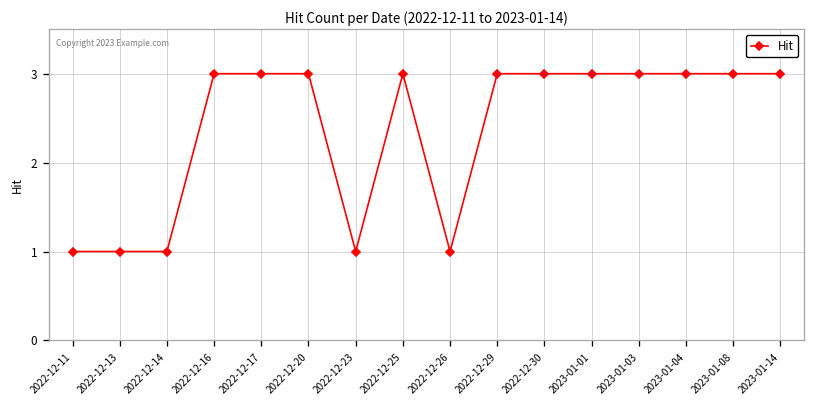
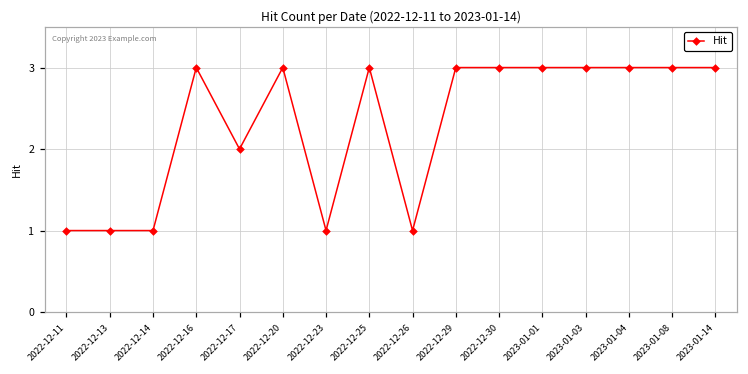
  {
    "2022-12-11": 1,
    "2022-12-13": 1,
    "2022-12-14": 1,
    "2022-12-16": 3,
-   "2022-12-17": 3,
+   "2022-12-17": 2,
    "2022-12-20": 3,
    "2022-12-23": 1,
    "2022-12-25": 3,
    "2022-12-26": 1,
    "2022-12-29": 3,
    "2022-12-30": 3,
    "2023-01-01": 3,
    "2023-01-03": 3,
    "2023-01-04": 3,
    "2023-01-08": 3,
    "2023-01-14": 3
  }
